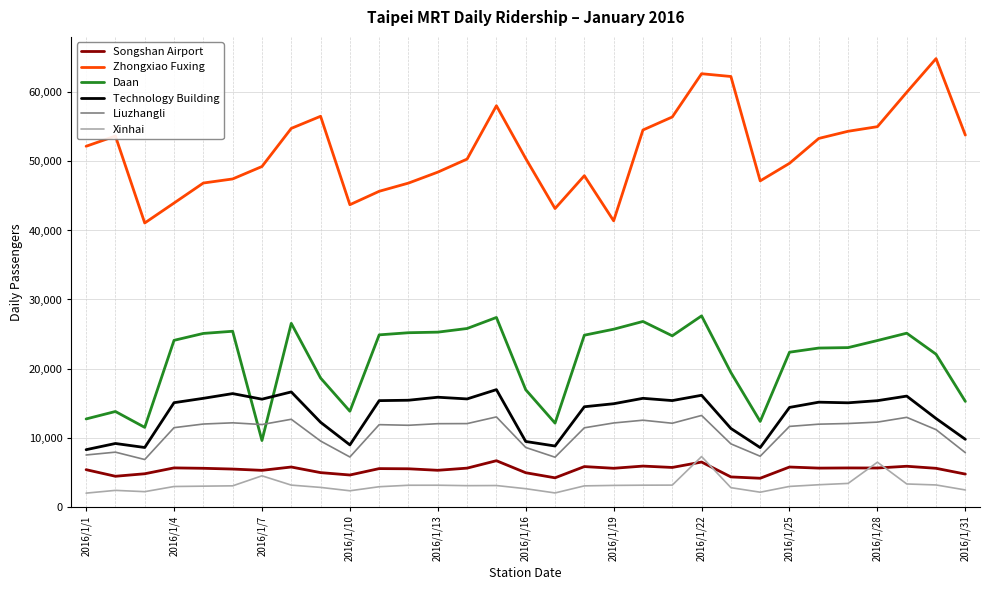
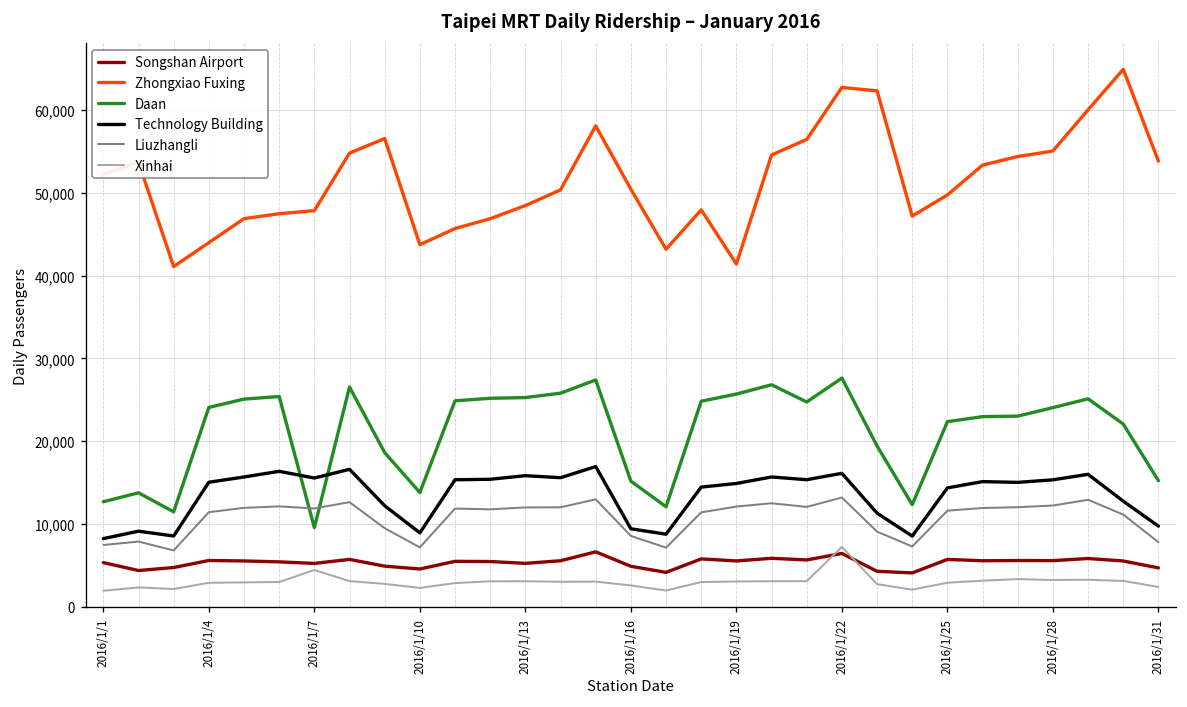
  {
    "Songshan Airport": {
      "2016/1/1": "5,000",
      "2016/1/4": "6,000",
      "2016/1/7": "5,000",
      "2016/1/10": "5,000",
      "2016/1/13": "5,000",
      "2016/1/16": "5,000",
      "2016/1/19": "6,000",
      "2016/1/22": "6,000",
      "2016/1/25": "6,000",
      "2016/1/28": "6,000",
      "2016/1/31": "5,000"
    },
    "Zhongxiao Fuxing": {
      "2016/1/1": "52,000",
      "2016/1/4": "44,000",
-     "2016/1/7": "49,000",
+     "2016/1/7": "48,000",
      "2016/1/10": "44,000",
      "2016/1/13": "48,000",
      "2016/1/16": "50,000",
      "2016/1/19": "41,000",
      "2016/1/22": "63,000",
      "2016/1/25": "50,000",
      "2016/1/28": "55,000",
      "2016/1/31": "54,000"
    },
    "Daan": {
      "2016/1/1": "13,000",
      "2016/1/4": "24,000",
      "2016/1/7": "10,000",
      "2016/1/10": "14,000",
      "2016/1/13": "25,000",
-     "2016/1/16": "17,000",
+     "2016/1/16": "15,000",
      "2016/1/19": "26,000",
      "2016/1/22": "28,000",
      "2016/1/25": "22,000",
      "2016/1/28": "24,000",
      "2016/1/31": "15,000"
    },
    "Technology Building": {
      "2016/1/1": "8,000",
      "2016/1/4": "15,000",
      "2016/1/7": "16,000",
      "2016/1/10": "9,000",
      "2016/1/13": "16,000",
      "2016/1/16": "9,000",
      "2016/1/19": "15,000",
      "2016/1/22": "16,000",
      "2016/1/25": "14,000",
      "2016/1/28": "15,000",
      "2016/1/31": "10,000"
    },
    "Liuzhangli": {
      "2016/1/1": "7,000",
      "2016/1/4": "11,000",
      "2016/1/7": "12,000",
      "2016/1/10": "7,000",
      "2016/1/13": "12,000",
      "2016/1/16": "9,000",
      "2016/1/19": "12,000",
      "2016/1/22": "13,000",
      "2016/1/25": "12,000",
      "2016/1/28": "12,000",
      "2016/1/31": "8,000"
    },
    "Xinhai": {
      "2016/1/1": "2,000",
      "2016/1/4": "3,000",
      "2016/1/7": "4,000",
      "2016/1/10": "2,000",
      "2016/1/13": "3,000",
      "2016/1/16": "3,000",
      "2016/1/19": "3,000",
      "2016/1/22": "7,000",
      "2016/1/25": "3,000",
-     "2016/1/28": "6,000",
+     "2016/1/28": "3,000",
      "2016/1/31": "2,000"
    }
  }
